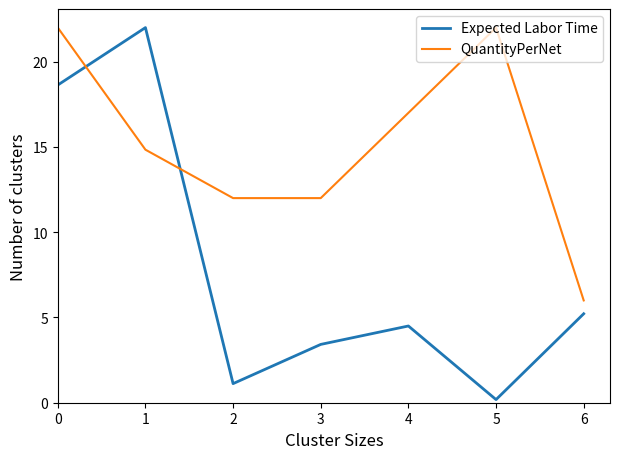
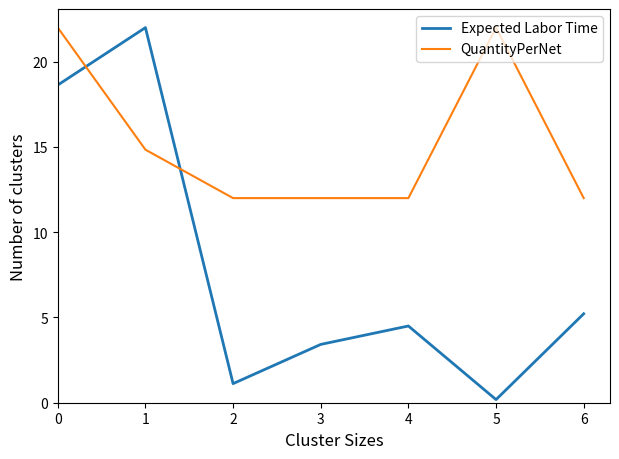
  {
    "Expected Labor Time": {
      "0": 18.6,
      "1": 22,
      "2": 1,
      "3": 3.4,
      "4": 4.5,
      "5": 0.2,
      "6": 5.2
    },
    "QuantityPerNet": {
      "0": 22,
      "1": 14.8,
      "2": 12,
      "3": 12,
-     "4": 17,
-     "6": 6
+     "4": 12,
+     "6": 12
    }
  }
